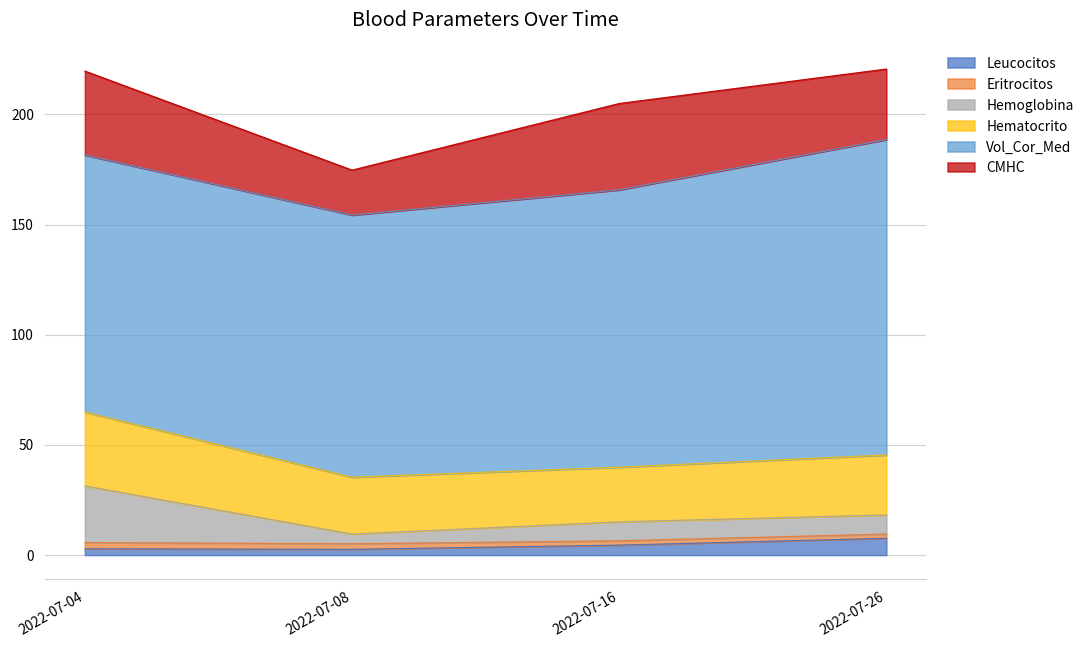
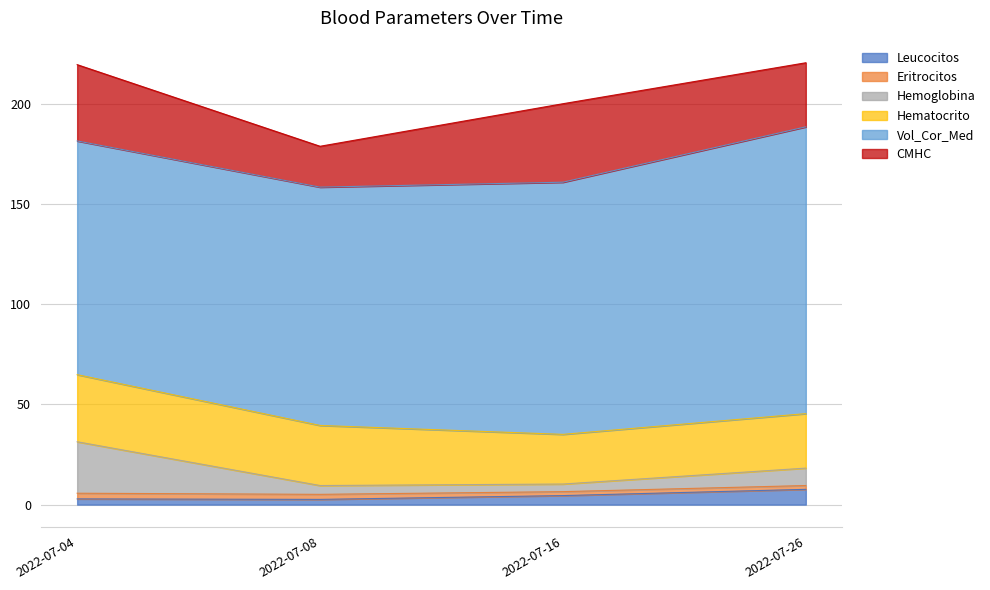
  {
    "Eritrocitos": {
      "2022-07-04": 3,
      "2022-07-08": 3,
      "2022-07-16": 2,
      "2022-07-26": 2
    },
    "Hemoglobina": {
      "2022-07-04": 26,
      "2022-07-08": 4,
-     "2022-07-16": 9,
+     "2022-07-16": 4,
      "2022-07-26": 9
    },
    "Hematocrito": {
      "2022-07-04": 34,
-     "2022-07-08": 26,
+     "2022-07-08": 30,
      "2022-07-16": 25,
      "2022-07-26": 27
    },
    "CMHC": {
      "2022-07-04": 38,
      "2022-07-08": 20,
      "2022-07-16": 39,
      "2022-07-26": 32
    }
  }
